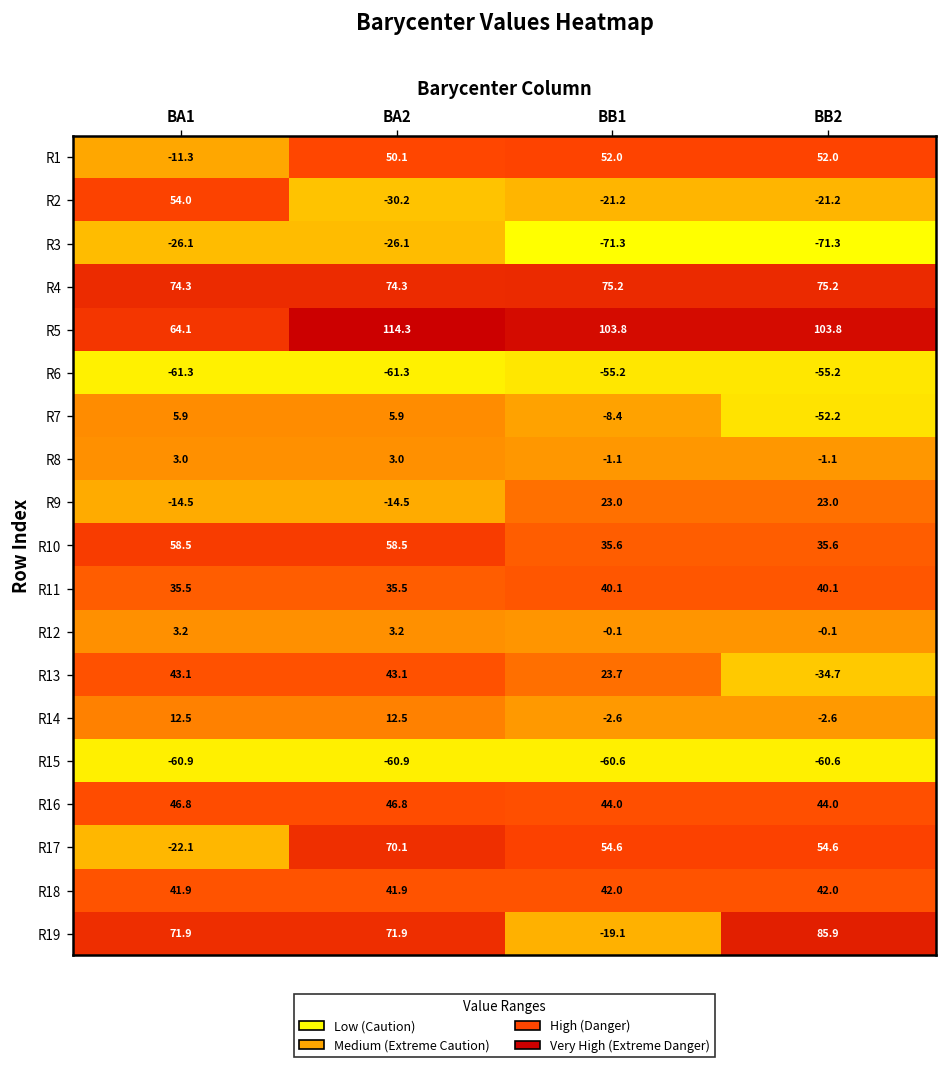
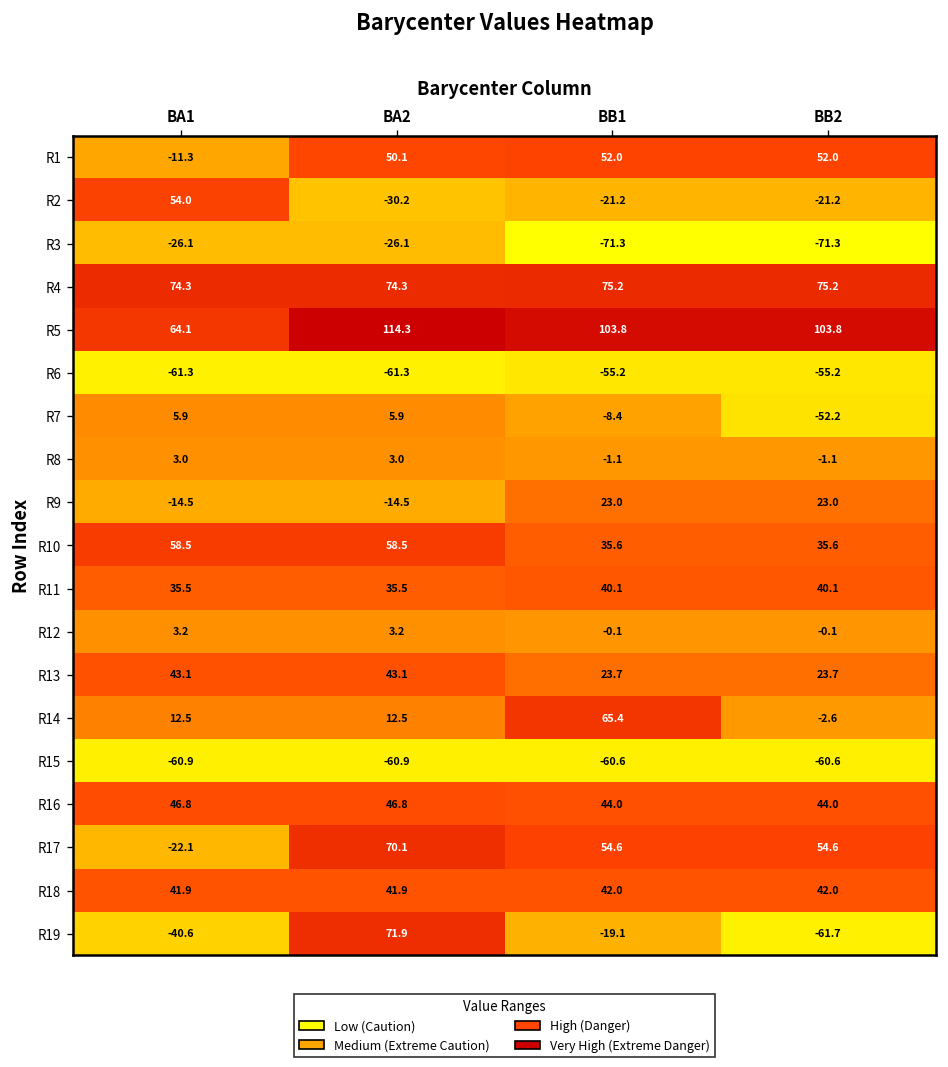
  {
    "R1": {
      "BA1": -11.3,
      "BA2": 50.1,
      "BB1": 52.0,
      "BB2": 52.0
    },
    "R2": {
      "BA1": 54.0,
      "BA2": -30.2,
      "BB1": -21.2,
      "BB2": -21.2
    },
    "R3": {
      "BA1": -26.1,
      "BA2": -26.1,
      "BB1": -71.3,
      "BB2": -71.3
    },
    "R4": {
      "BA1": 74.3,
      "BA2": 74.3,
      "BB1": 75.2,
      "BB2": 75.2
    },
    "R5": {
      "BA1": 64.1,
      "BA2": 114.3,
      "BB1": 103.8,
      "BB2": 103.8
    },
    "R6": {
      "BA1": -61.3,
      "BA2": -61.3,
      "BB1": -55.2,
      "BB2": -55.2
    },
    "R7": {
      "BA1": 5.9,
      "BA2": 5.9,
      "BB1": -8.4,
      "BB2": -52.2
    },
    "R8": {
      "BA1": 3.0,
      "BA2": 3.0,
      "BB1": -1.1,
      "BB2": -1.1
    },
    "R9": {
      "BA1": -14.5,
      "BA2": -14.5,
      "BB1": 23.0,
      "BB2": 23.0
    },
    "R10": {
      "BA1": 58.5,
      "BA2": 58.5,
      "BB1": 35.6,
      "BB2": 35.6
    },
    "R11": {
      "BA1": 35.5,
      "BA2": 35.5,
      "BB1": 40.1,
      "BB2": 40.1
    },
    "R12": {
      "BA1": 3.2,
      "BA2": 3.2,
      "BB1": -0.1,
      "BB2": -0.1
    },
    "R13": {
      "BA1": 43.1,
      "BA2": 43.1,
      "BB1": 23.7,
-     "BB2": -34.7
+     "BB2": 23.7
    },
    "R14": {
      "BA1": 12.5,
      "BA2": 12.5,
-     "BB1": -2.6,
+     "BB1": 65.4,
      "BB2": -2.6
    },
    "R15": {
      "BA1": -60.9,
      "BA2": -60.9,
      "BB1": -60.6,
      "BB2": -60.6
    },
    "R16": {
      "BA1": 46.8,
      "BA2": 46.8,
      "BB1": 44.0,
      "BB2": 44.0
    },
    "R17": {
      "BA1": -22.1,
      "BA2": 70.1,
      "BB1": 54.6,
      "BB2": 54.6
    },
    "R18": {
      "BA1": 41.9,
      "BA2": 41.9,
      "BB1": 42.0,
      "BB2": 42.0
    },
    "R19": {
-     "BA1": 71.9,
+     "BA1": -40.6,
      "BA2": 71.9,
      "BB1": -19.1,
-     "BB2": 85.9
+     "BB2": -61.7
    }
  }
